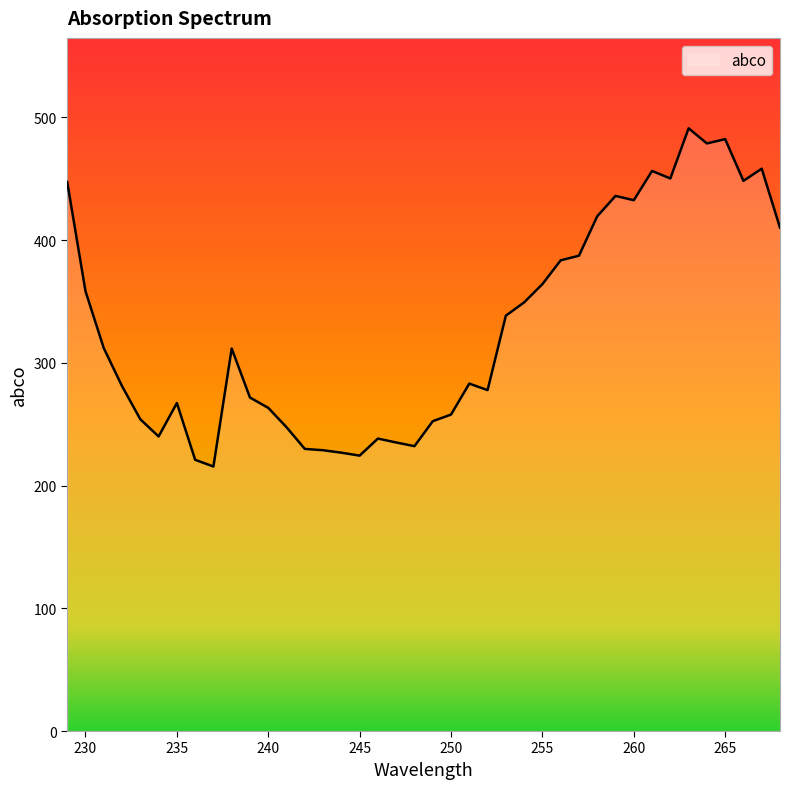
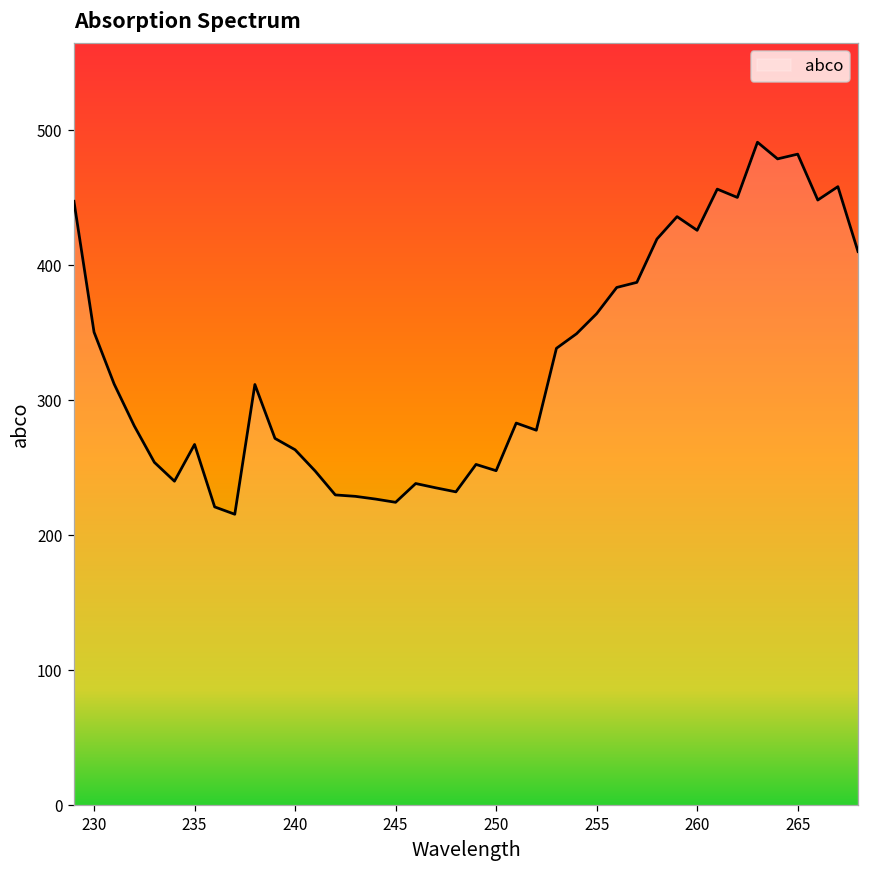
  {
-   "230": 358,
+   "230": 350,
    "235": 267,
    "240": 263,
    "245": 224,
-   "250": 258,
+   "250": 248,
    "255": 364,
-   "260": 433,
+   "260": 426,
    "265": 482
  }
